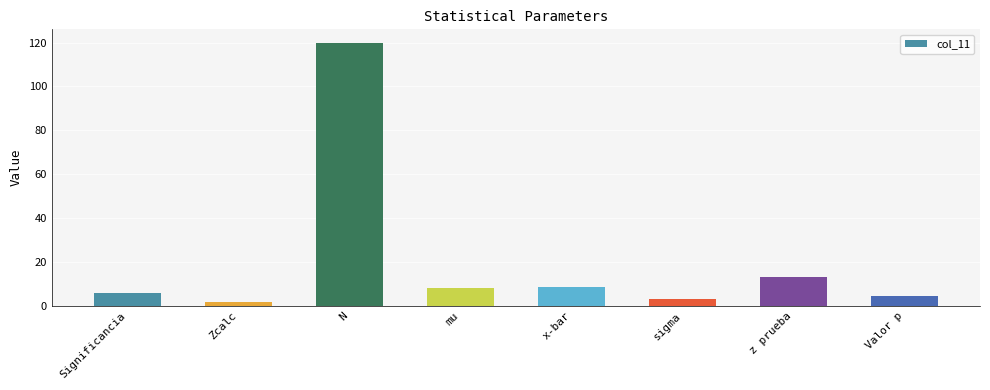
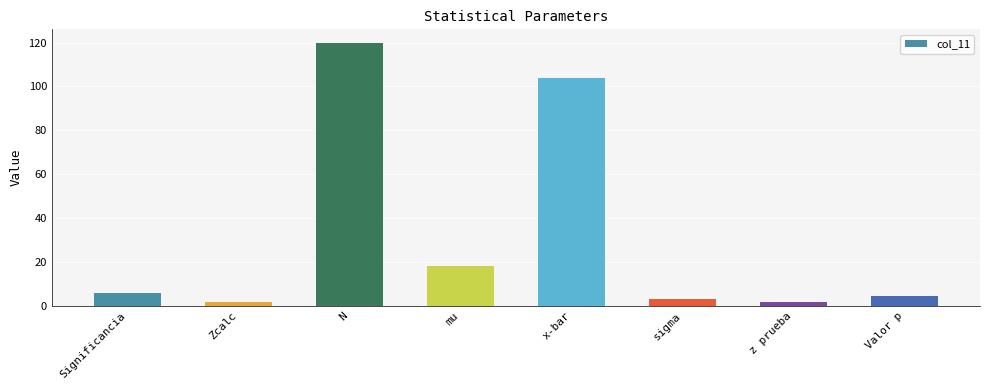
  {
    "Significancia": 6,
    "Zcalc": 2,
    "N": 120,
-   "mu": 8,
-   "x-bar": 9,
+   "mu": 18,
+   "x-bar": 104,
    "sigma": 3,
-   "z prueba": 13,
+   "z prueba": 2,
    "Valor p": 4
  }
